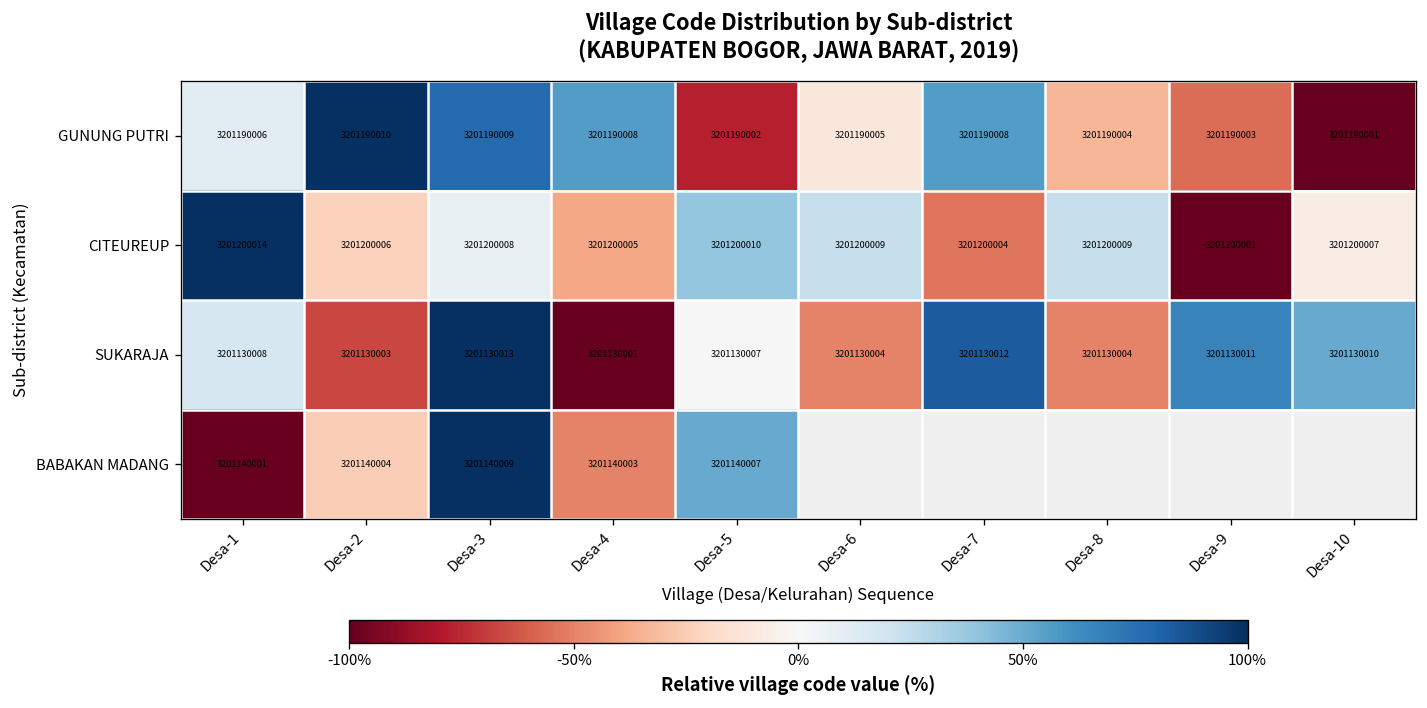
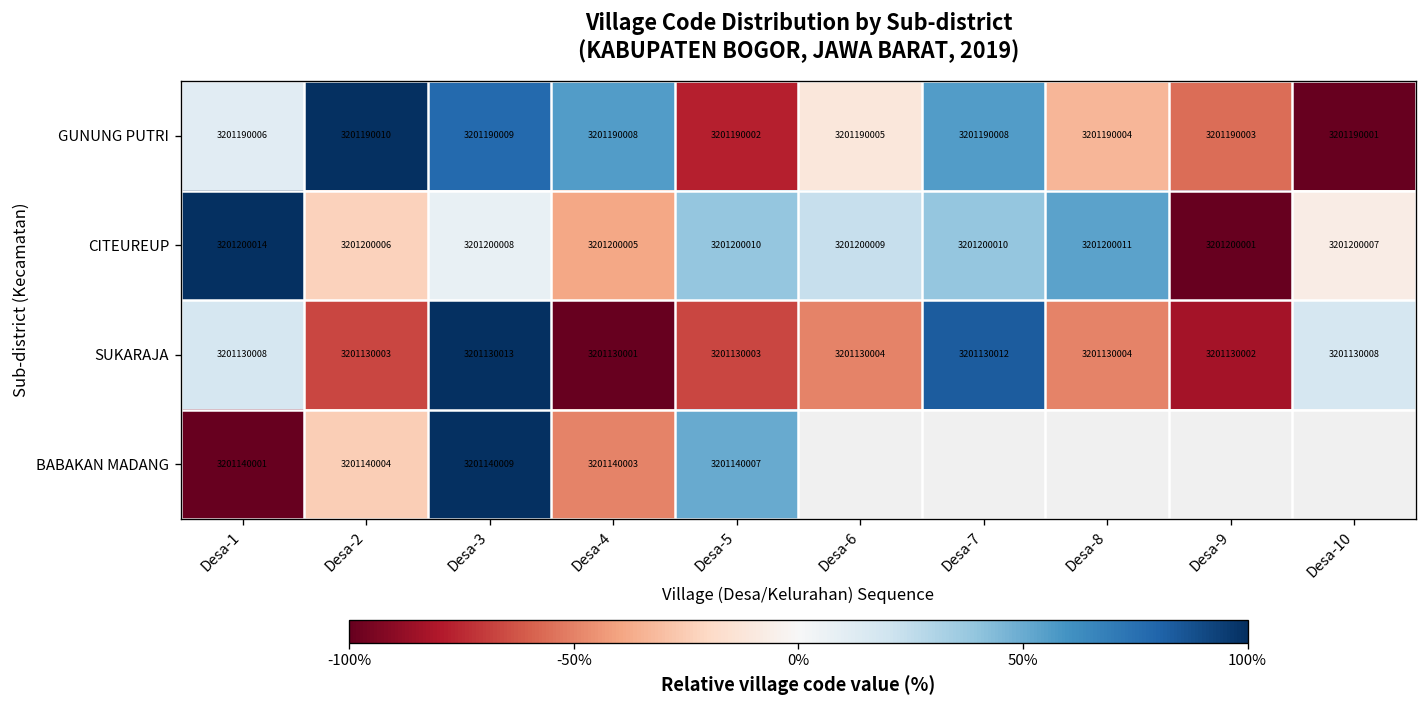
  {
    "GUNUNG PUTRI": {
      "Desa-1": 3201190006,
      "Desa-2": 3201190010,
      "Desa-3": 3201190009,
      "Desa-4": 3201190008,
      "Desa-5": 3201190002,
      "Desa-6": 3201190005,
      "Desa-7": 3201190008,
      "Desa-8": 3201190004,
      "Desa-9": 3201190003,
      "Desa-10": 3201190001
    },
    "CITEUREUP": {
      "Desa-1": 3201200014,
      "Desa-2": 3201200006,
      "Desa-3": 3201200008,
      "Desa-4": 3201200005,
      "Desa-5": 3201200010,
      "Desa-6": 3201200009,
-     "Desa-7": 3201200004,
-     "Desa-8": 3201200009,
+     "Desa-7": 3201200010,
+     "Desa-8": 3201200011,
      "Desa-9": 3201200001,
      "Desa-10": 3201200007
    },
    "SUKARAJA": {
      "Desa-1": 3201130008,
      "Desa-2": 3201130003,
      "Desa-3": 3201130013,
      "Desa-4": 3201130001,
-     "Desa-5": 3201130007,
+     "Desa-5": 3201130003,
      "Desa-6": 3201130004,
      "Desa-7": 3201130012,
      "Desa-8": 3201130004,
-     "Desa-9": 3201130011,
-     "Desa-10": 3201130010
+     "Desa-9": 3201130002,
+     "Desa-10": 3201130008
    },
    "BABAKAN MADANG": {
      "Desa-1": 3201140001,
      "Desa-2": 3201140004,
      "Desa-3": 3201140009,
      "Desa-4": 3201140003,
      "Desa-5": 3201140007
    }
  }
